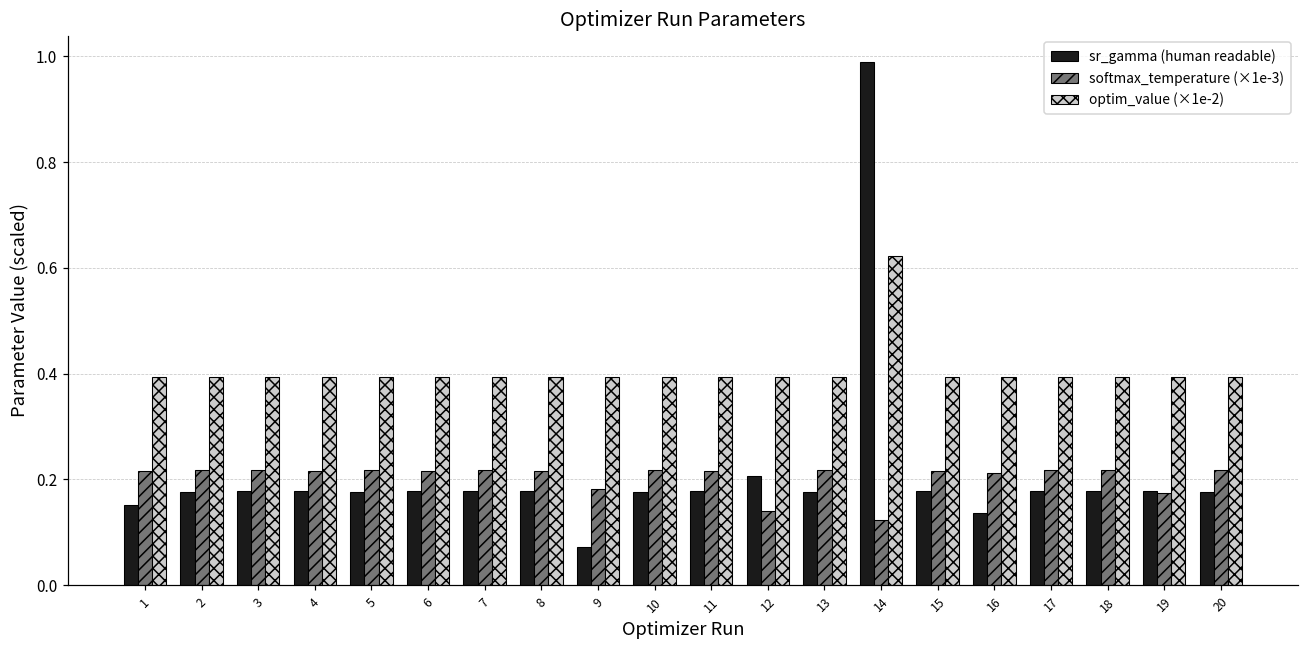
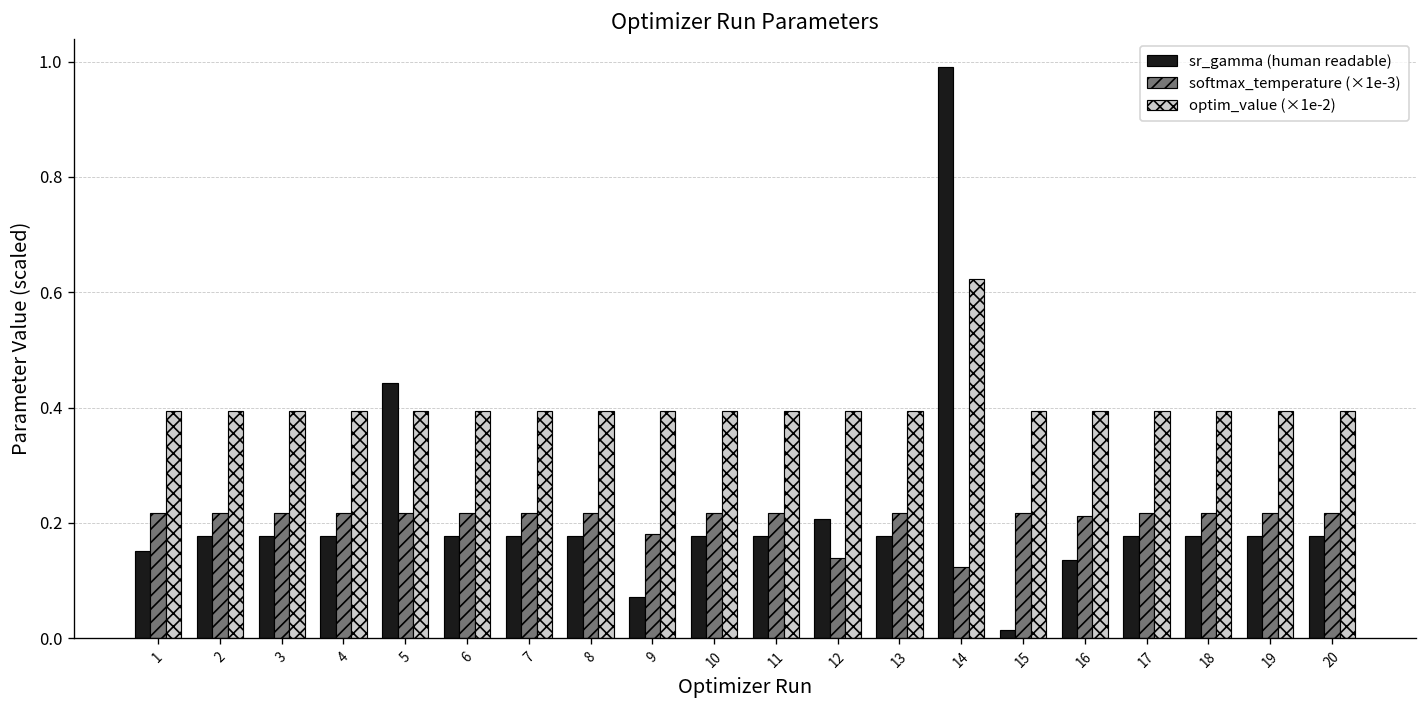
  {
    "sr_gamma (human readable)": {
      "1": 0.15,
      "2": 0.18,
      "3": 0.18,
      "4": 0.18,
-     "5": 0.18,
+     "5": 0.44,
      "6": 0.18,
      "7": 0.18,
      "8": 0.18,
      "9": 0.07,
      "10": 0.18,
      "11": 0.18,
      "12": 0.21,
      "13": 0.18,
      "14": 0.99,
-     "15": 0.18,
+     "15": 0.01,
      "16": 0.14,
      "17": 0.18,
      "18": 0.18,
      "19": 0.18,
      "20": 0.18
    },
    "softmax_temperature (×1e-3)": {
      "1": 0.22,
      "2": 0.22,
      "3": 0.22,
      "4": 0.22,
      "5": 0.22,
      "6": 0.22,
      "7": 0.22,
      "8": 0.22,
      "9": 0.18,
      "10": 0.22,
      "11": 0.22,
      "12": 0.14,
      "13": 0.22,
      "14": 0.12,
      "15": 0.22,
      "16": 0.21,
      "17": 0.22,
      "18": 0.22,
-     "19": 0.17,
+     "19": 0.22,
      "20": 0.22
    },
    "optim_value (×1e-2)": {
      "1": 0.39,
      "2": 0.39,
      "3": 0.39,
      "4": 0.39,
      "5": 0.39,
      "6": 0.39,
      "7": 0.39,
      "8": 0.39,
      "9": 0.39,
      "10": 0.39,
      "11": 0.39,
      "12": 0.39,
      "13": 0.39,
      "14": 0.62,
      "15": 0.39,
      "16": 0.39,
      "17": 0.39,
      "18": 0.39,
      "19": 0.39,
      "20": 0.39
    }
  }
